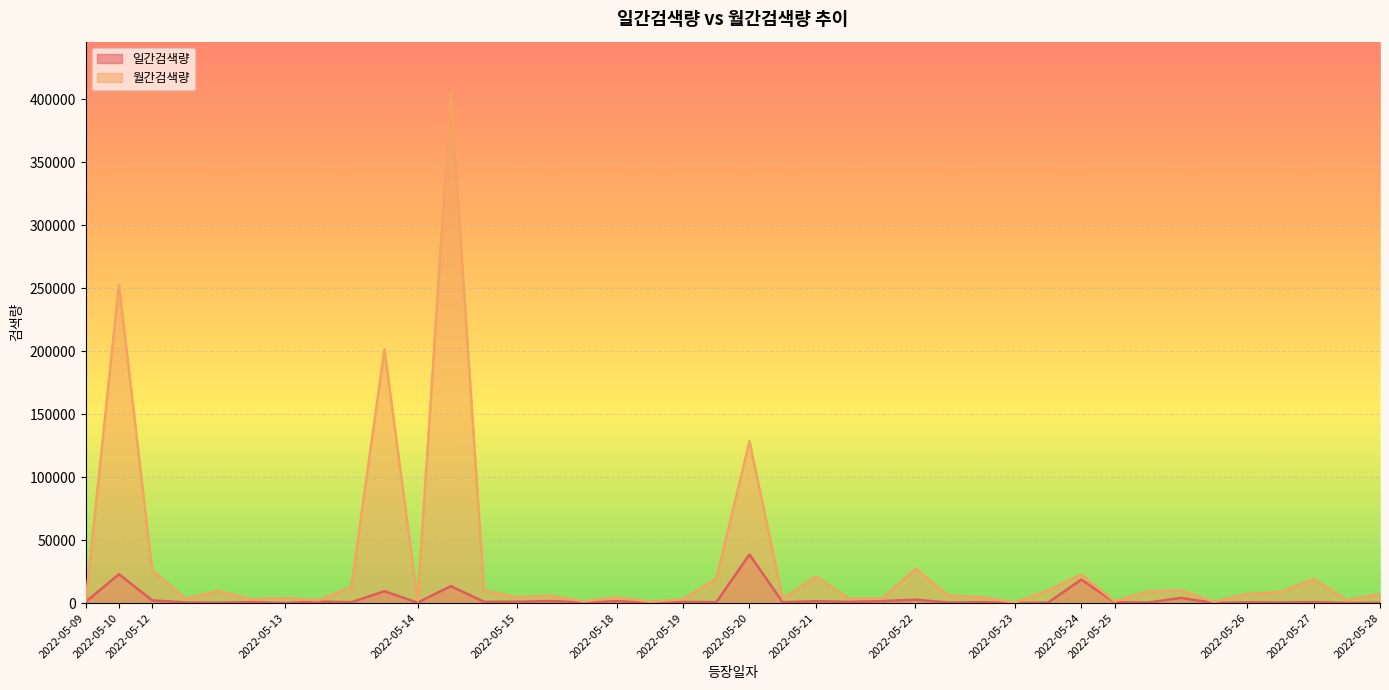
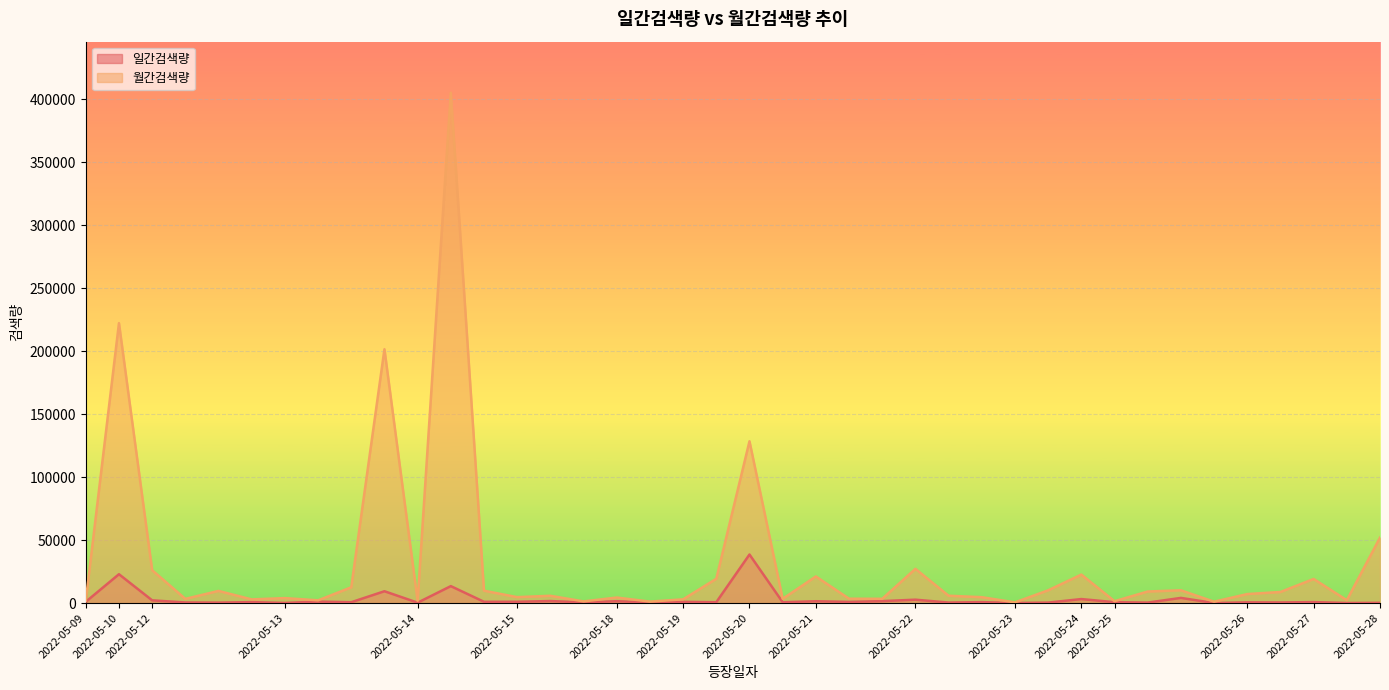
  {
    "일간검색량": {
      "2022-05-10": 23000,
-     "2022-05-24": 19000,
+     "2022-05-24": 3000,
      "2022-05-28": 0
    },
    "월간검색량": {
-     "2022-05-10": 253000,
+     "2022-05-10": 222000,
      "2022-05-24": 23000,
-     "2022-05-28": 7000
+     "2022-05-28": 52000
    }
  }
